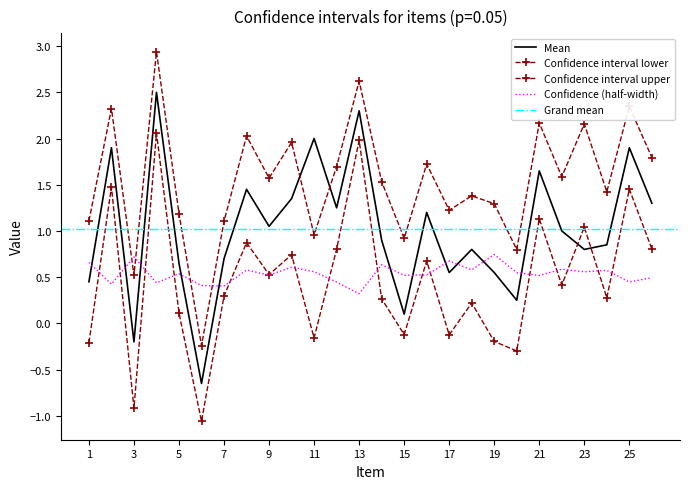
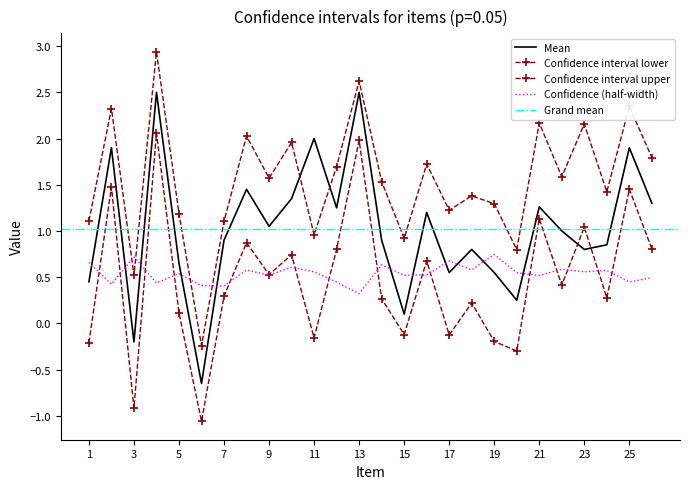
  {
    "Mean": {
      "1": 0.5,
      "3": -0.2,
      "5": 0.7,
-     "7": 0.7,
+     "7": 0.9,
      "9": 1.1,
      "11": 2.0,
-     "13": 2.3,
+     "13": 2.5,
      "15": 0.1,
      "17": 0.6,
      "19": 0.6,
-     "21": 1.7,
+     "21": 1.3,
      "23": 0.8,
      "25": 1.9
    },
    "Confidence (half-width)": {
      "1": 0.7,
      "3": 0.7,
      "5": 0.5,
      "7": 0.4,
      "11": 0.6,
      "13": 0.3,
      "15": 0.5,
      "17": 0.7,
      "19": 0.7,
      "21": 0.5,
      "23": 0.6,
      "25": 0.4
    }
  }
